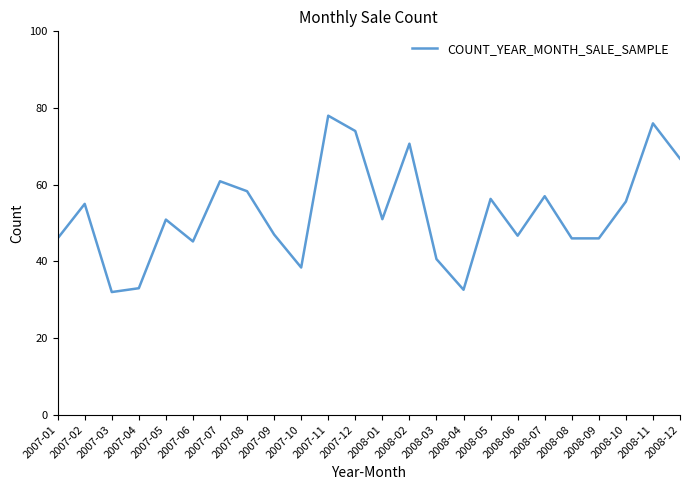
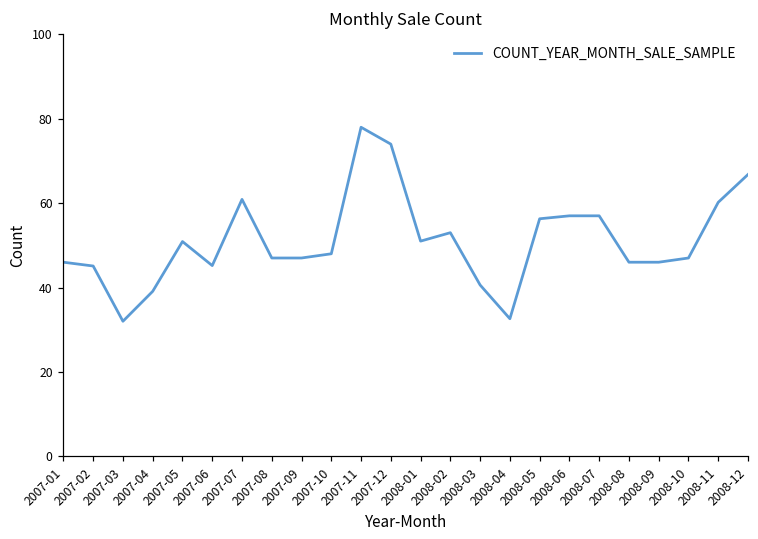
  {
    "2007-01": 46,
-   "2007-02": 55,
+   "2007-02": 45,
    "2007-03": 32,
-   "2007-04": 33,
+   "2007-04": 39,
    "2007-05": 51,
    "2007-06": 45,
    "2007-07": 61,
-   "2007-08": 58,
+   "2007-08": 47,
    "2007-09": 47,
-   "2007-10": 38,
+   "2007-10": 48,
    "2007-11": 78,
    "2007-12": 74,
    "2008-01": 51,
-   "2008-02": 71,
+   "2008-02": 53,
    "2008-03": 41,
    "2008-04": 33,
    "2008-05": 56,
-   "2008-06": 47,
+   "2008-06": 57,
    "2008-07": 57,
    "2008-08": 46,
    "2008-09": 46,
-   "2008-10": 56,
-   "2008-11": 76,
+   "2008-10": 47,
+   "2008-11": 60,
    "2008-12": 67
  }
